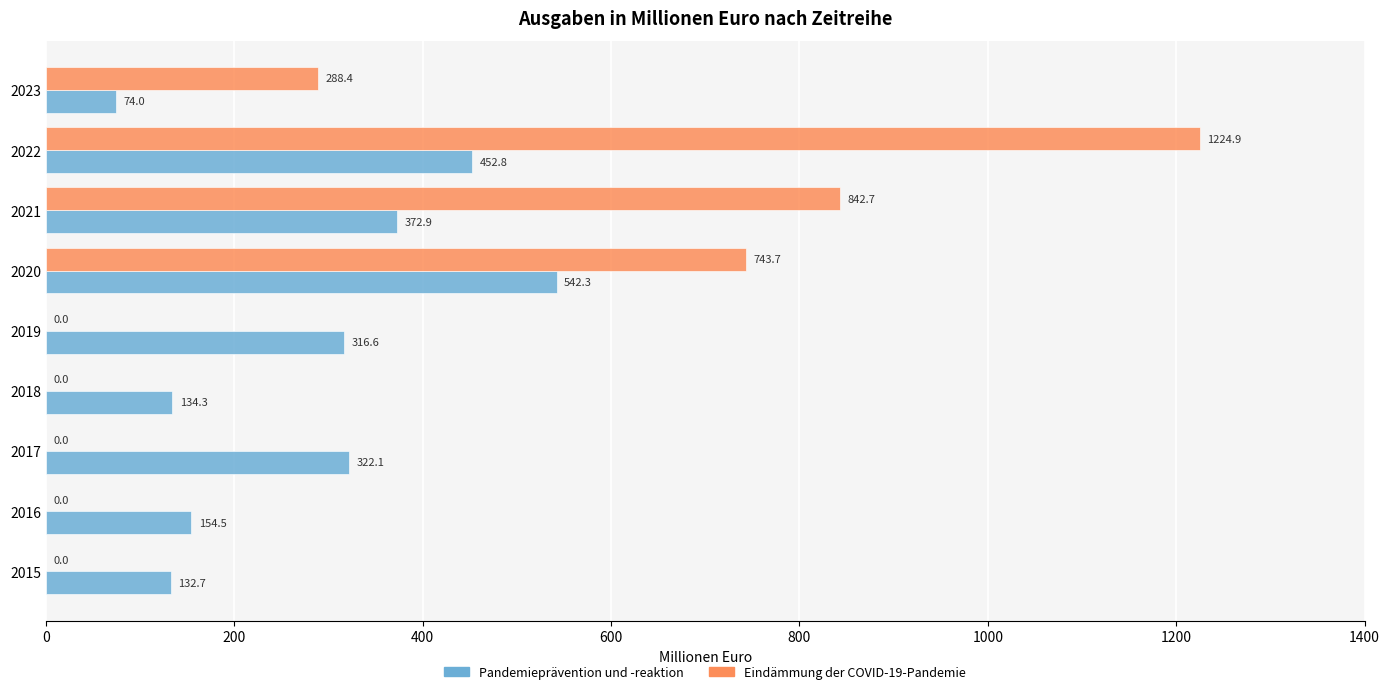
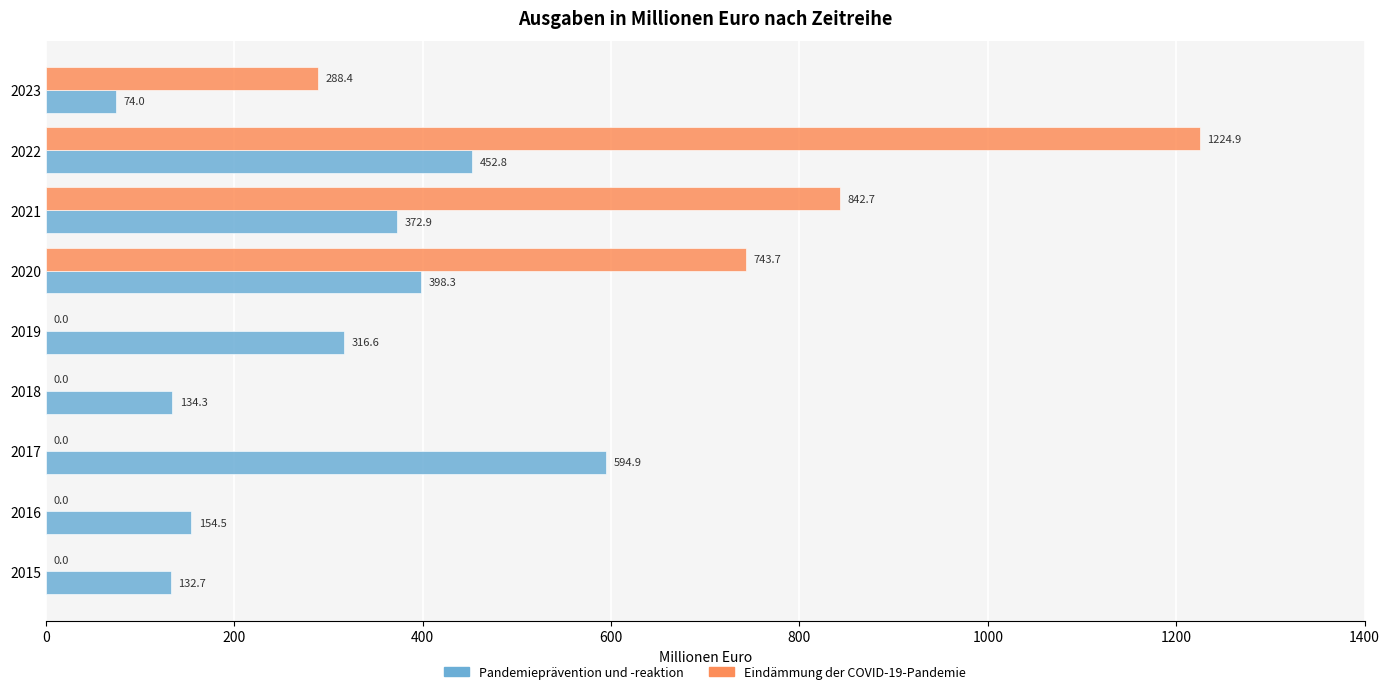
  {
    "Pandemieprävention und -reaktion": {
      "2023": 74.0,
      "2022": 452.8,
      "2021": 372.9,
-     "2020": 542.3,
+     "2020": 398.3,
      "2019": 316.6,
      "2018": 134.3,
-     "2017": 322.1,
+     "2017": 594.9,
      "2016": 154.5,
      "2015": 132.7
    },
    "Eindämmung der COVID-19-Pandemie": {
      "2023": 288.4,
      "2022": 1224.9,
      "2021": 842.7,
      "2020": 743.7,
      "2019": 0.0,
      "2018": 0.0,
      "2017": 0.0,
      "2016": 0.0,
      "2015": 0.0
    }
  }
